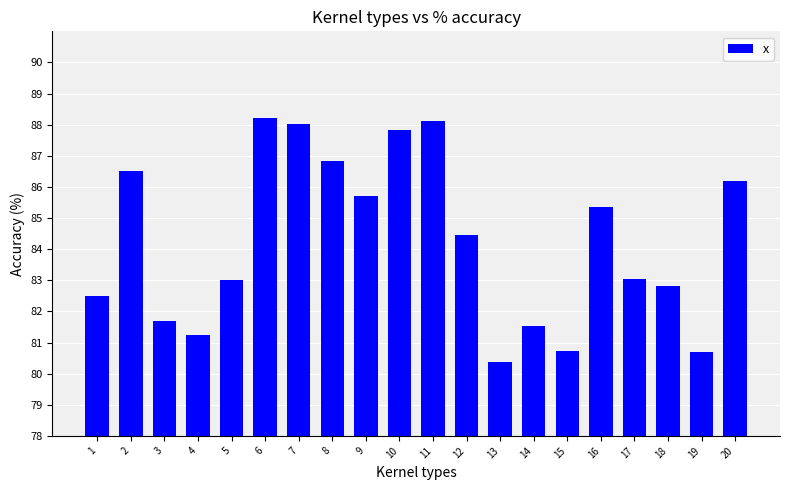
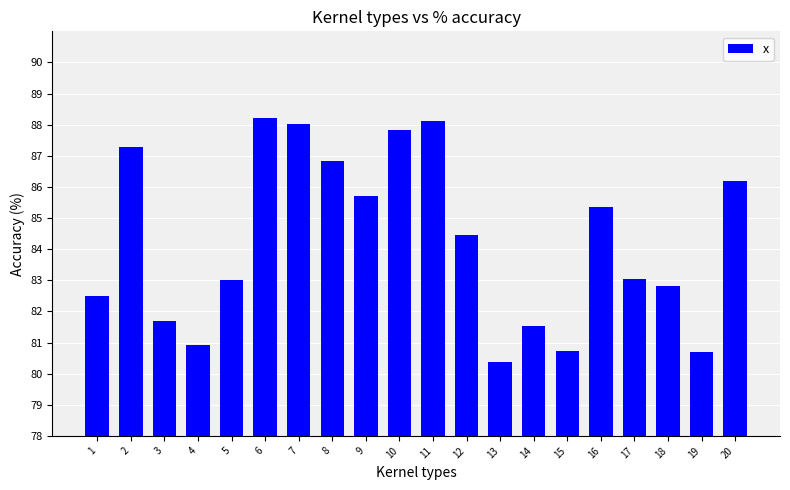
  {
    "1": 82.5,
-   "2": 86.5,
+   "2": 87.3,
    "3": 81.7,
-   "4": 81.2,
+   "4": 80.9,
    "5": 83.0,
    "6": 88.2,
    "7": 88.0,
    "8": 86.8,
    "9": 85.7,
    "10": 87.8,
    "11": 88.1,
    "12": 84.4,
    "13": 80.4,
    "14": 81.5,
    "15": 80.7,
    "16": 85.3,
    "17": 83.0,
    "18": 82.8,
    "19": 80.7,
    "20": 86.2
  }
